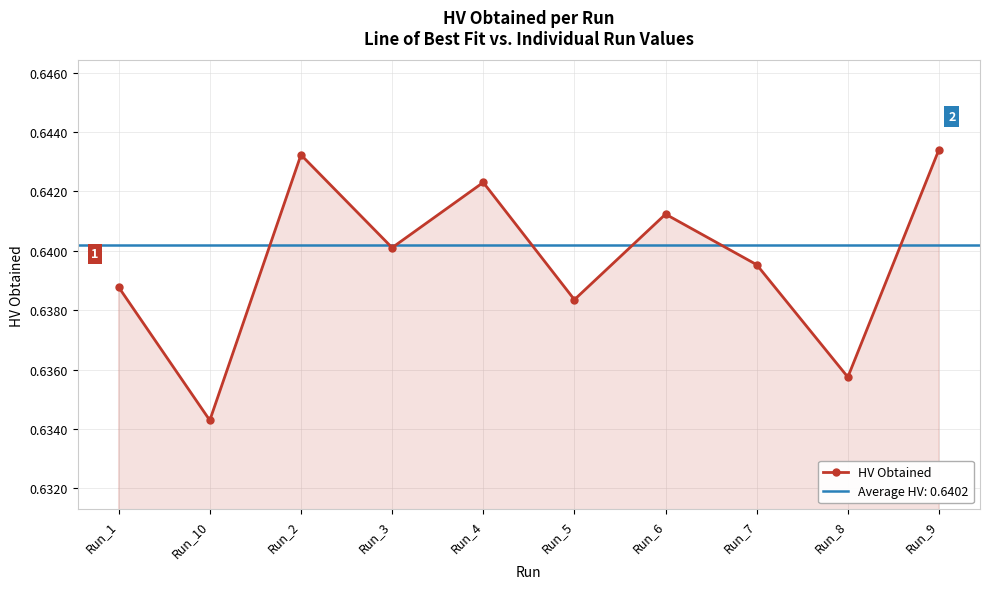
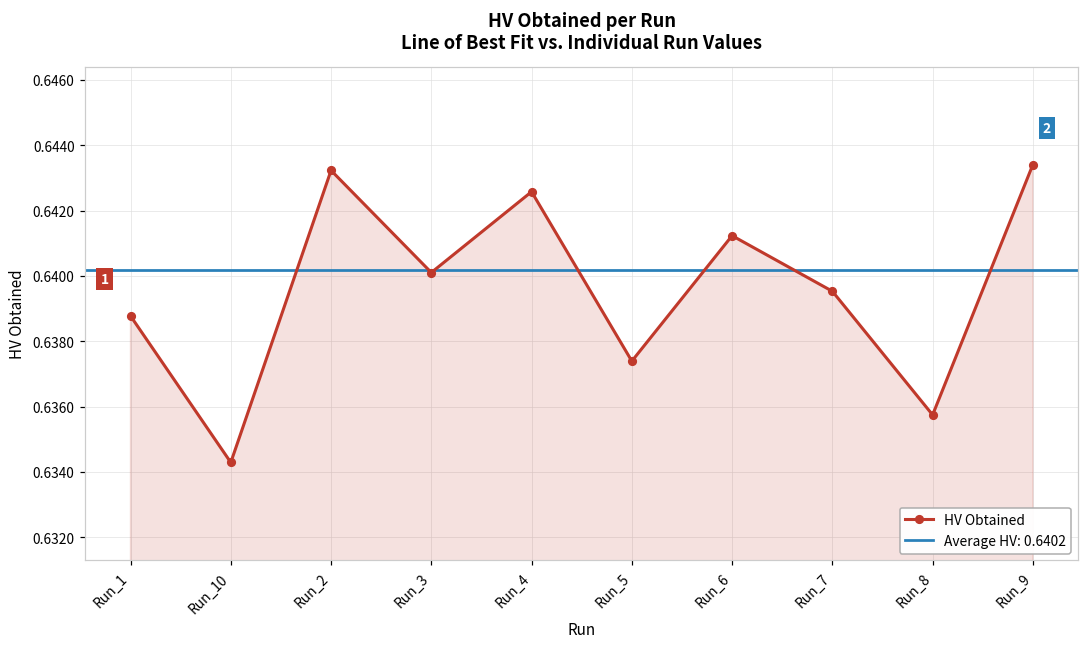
  {
    "Run_1": 0.6388,
    "Run_10": 0.6343,
    "Run_2": 0.6432,
    "Run_3": 0.6401,
-   "Run_4": 0.6423,
-   "Run_5": 0.6384,
+   "Run_4": 0.6426,
+   "Run_5": 0.6374,
    "Run_6": 0.6412,
    "Run_7": 0.6395,
    "Run_8": 0.6357,
    "Run_9": 0.6434
  }
